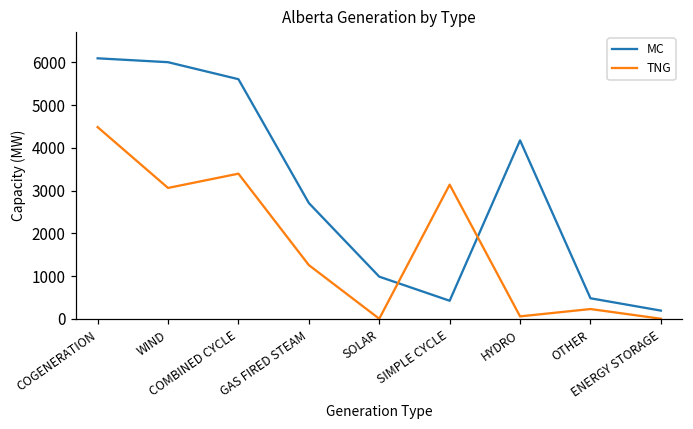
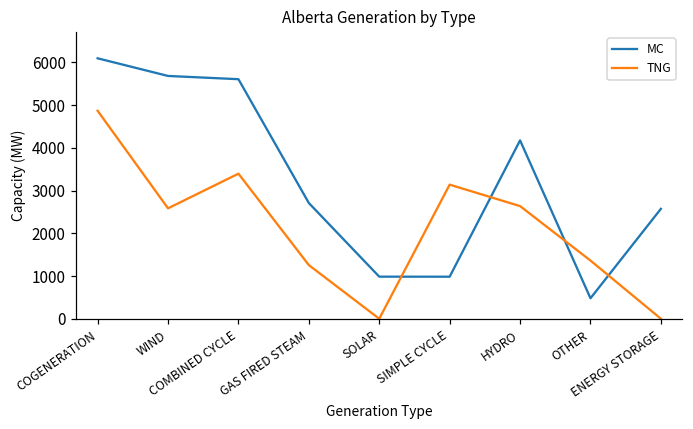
  {
    "MC": {
      "COGENERATION": 6100,
-     "WIND": 6000,
+     "WIND": 5700,
      "COMBINED CYCLE": 5600,
      "GAS FIRED STEAM": 2700,
      "SOLAR": 1000,
-     "SIMPLE CYCLE": 400,
+     "SIMPLE CYCLE": 1000,
      "HYDRO": 4200,
      "OTHER": 500,
-     "ENERGY STORAGE": 200
+     "ENERGY STORAGE": 2600
    },
    "TNG": {
-     "COGENERATION": 4500,
-     "WIND": 3100,
+     "COGENERATION": 4900,
+     "WIND": 2600,
      "COMBINED CYCLE": 3400,
      "GAS FIRED STEAM": 1300,
      "SOLAR": 0,
      "SIMPLE CYCLE": 3100,
-     "HYDRO": 100,
-     "OTHER": 200,
+     "HYDRO": 2600,
+     "OTHER": 1400,
      "ENERGY STORAGE": 0
    }
  }
